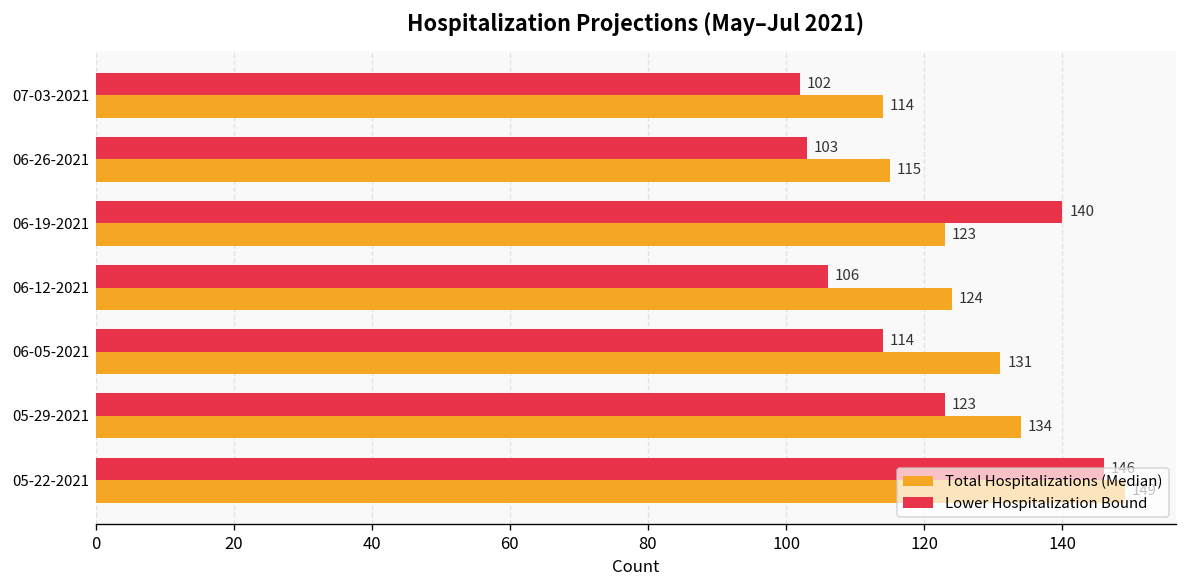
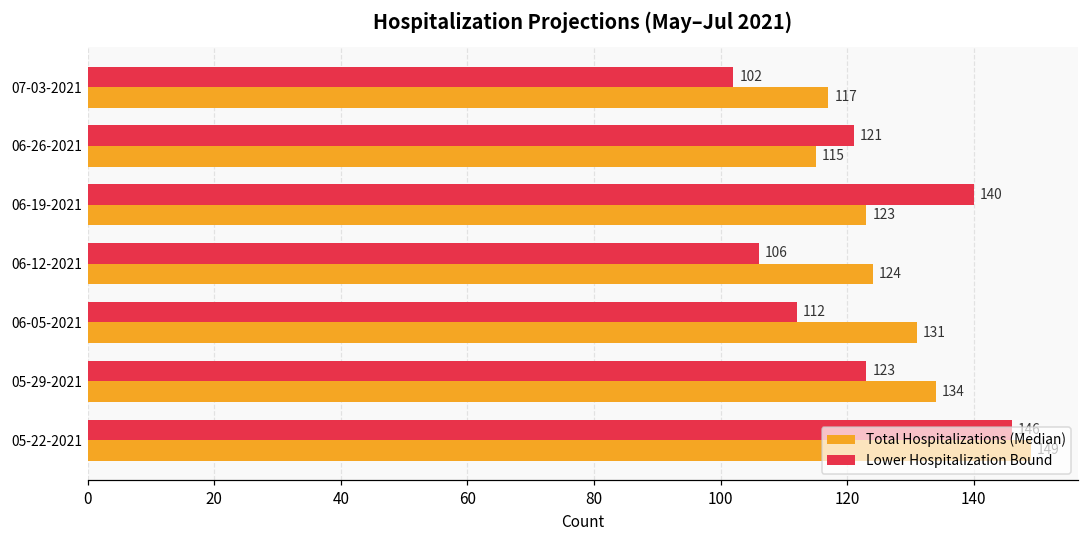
  {
    "Total Hospitalizations (Median)": {
-     "07-03-2021": 114,
+     "07-03-2021": 117,
      "06-26-2021": 115,
      "06-19-2021": 123,
      "06-12-2021": 124,
      "06-05-2021": 131,
      "05-29-2021": 134
    },
    "Lower Hospitalization Bound": {
      "07-03-2021": 102,
-     "06-26-2021": 103,
+     "06-26-2021": 121,
      "06-19-2021": 140,
      "06-12-2021": 106,
-     "06-05-2021": 114,
+     "06-05-2021": 112,
      "05-29-2021": 123
    }
  }
